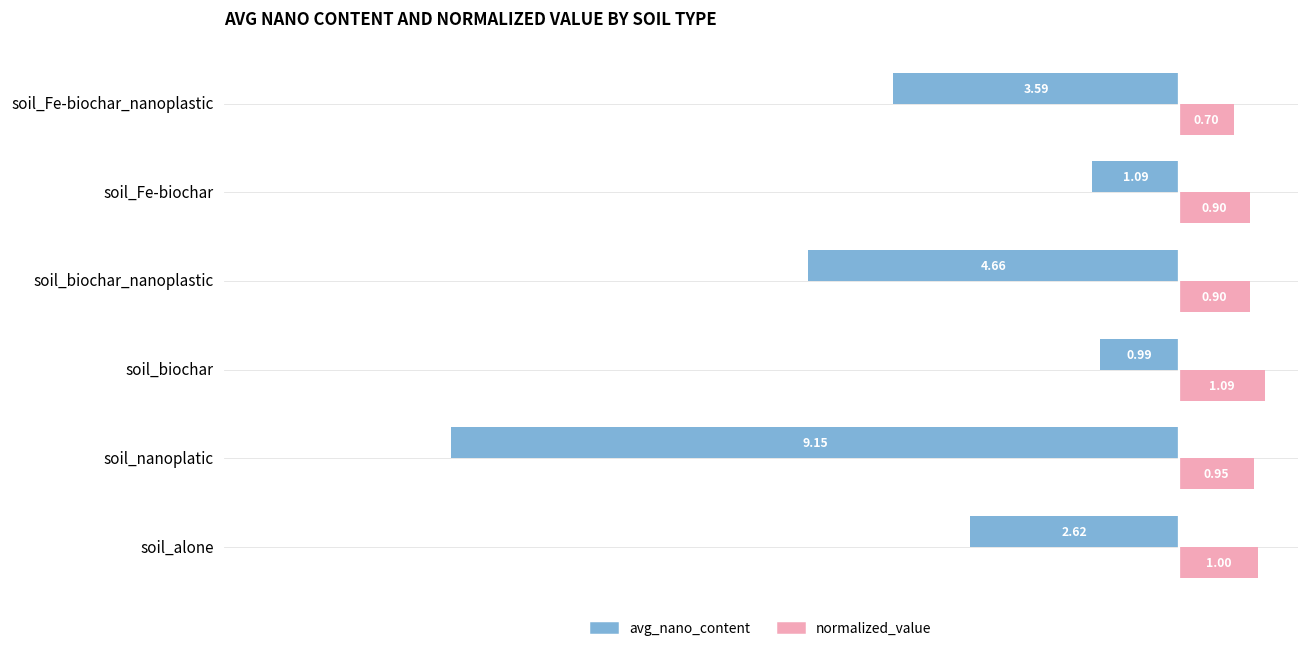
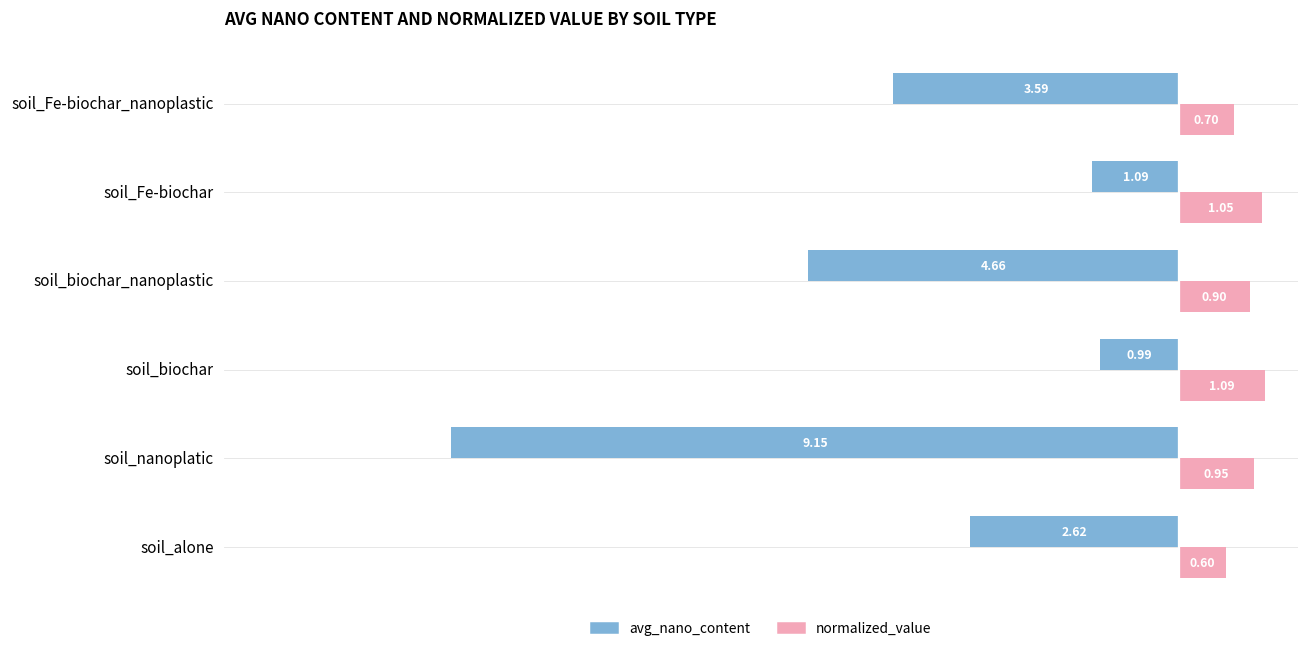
  {
    "normalized_value": {
      "soil_Fe-biochar_nanoplastic": 0.70,
-     "soil_Fe-biochar": 0.90,
+     "soil_Fe-biochar": 1.05,
      "soil_biochar_nanoplastic": 0.90,
      "soil_biochar": 1.09,
      "soil_nanoplatic": 0.95,
-     "soil_alone": 1.00
+     "soil_alone": 0.60
    }
  }
